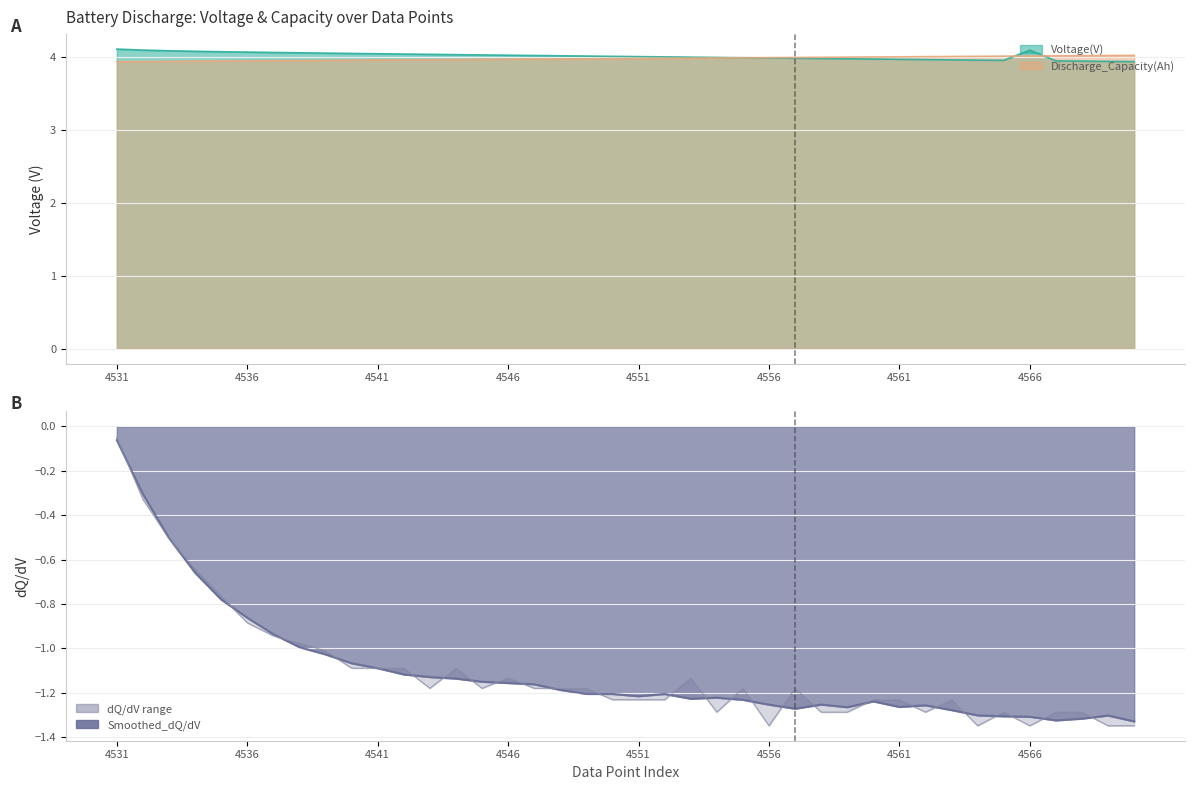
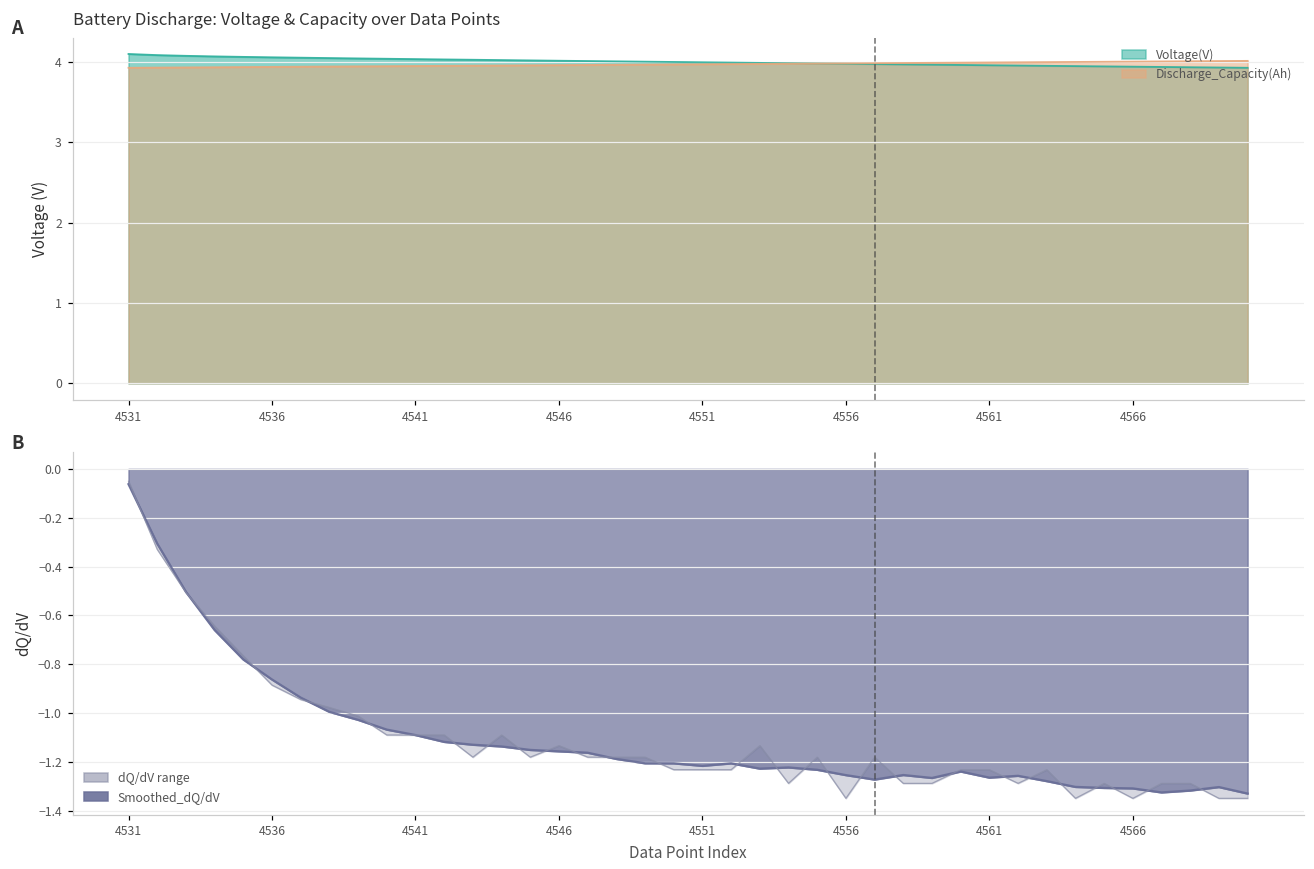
  {
    "Battery Discharge: Voltage & Capacity over Data Points": {
      "Voltage(V)": {
        "4531": 4.1,
        "4536": 4.1,
        "4541": 4.0,
        "4546": 4.0,
-       "4566": 4.1
+       "4566": 3.9
      },
      "Discharge_Capacity(Ah)": {
        "4531": 3.9,
        "4536": 3.9,
        "4541": 4.0,
        "4546": 4.0,
        "4566": 4.0
      }
    }
  }
